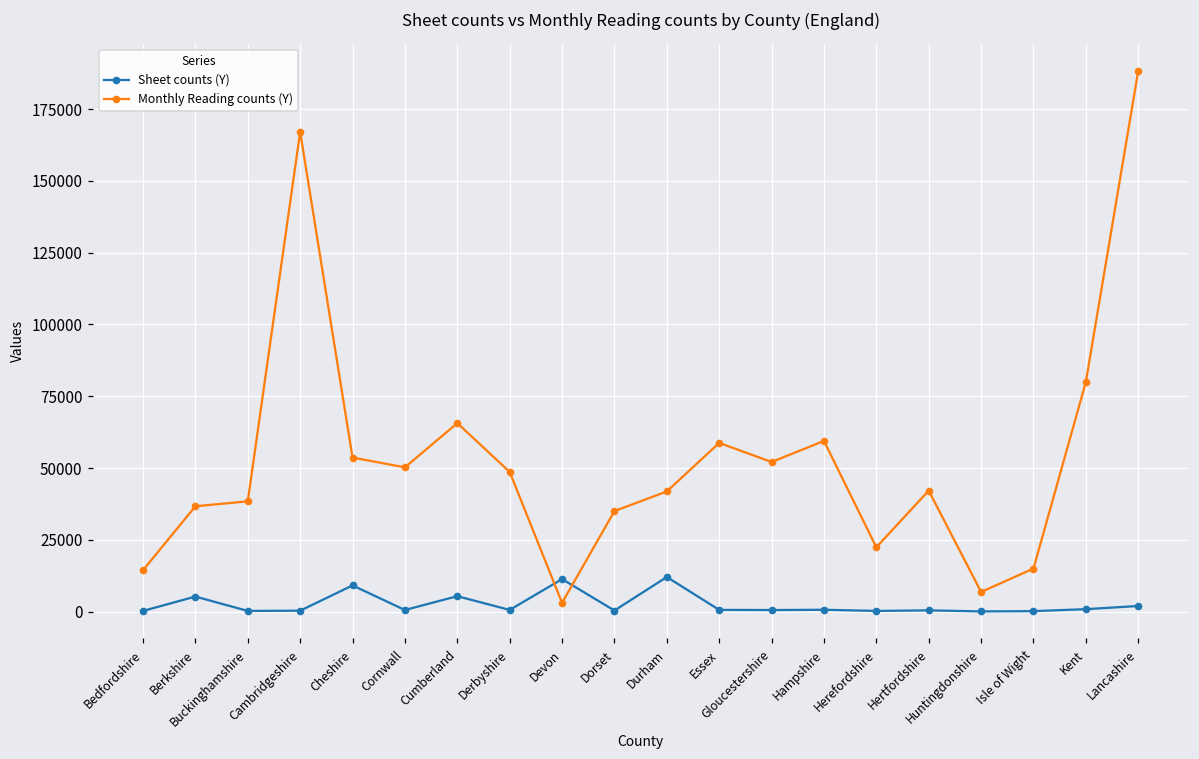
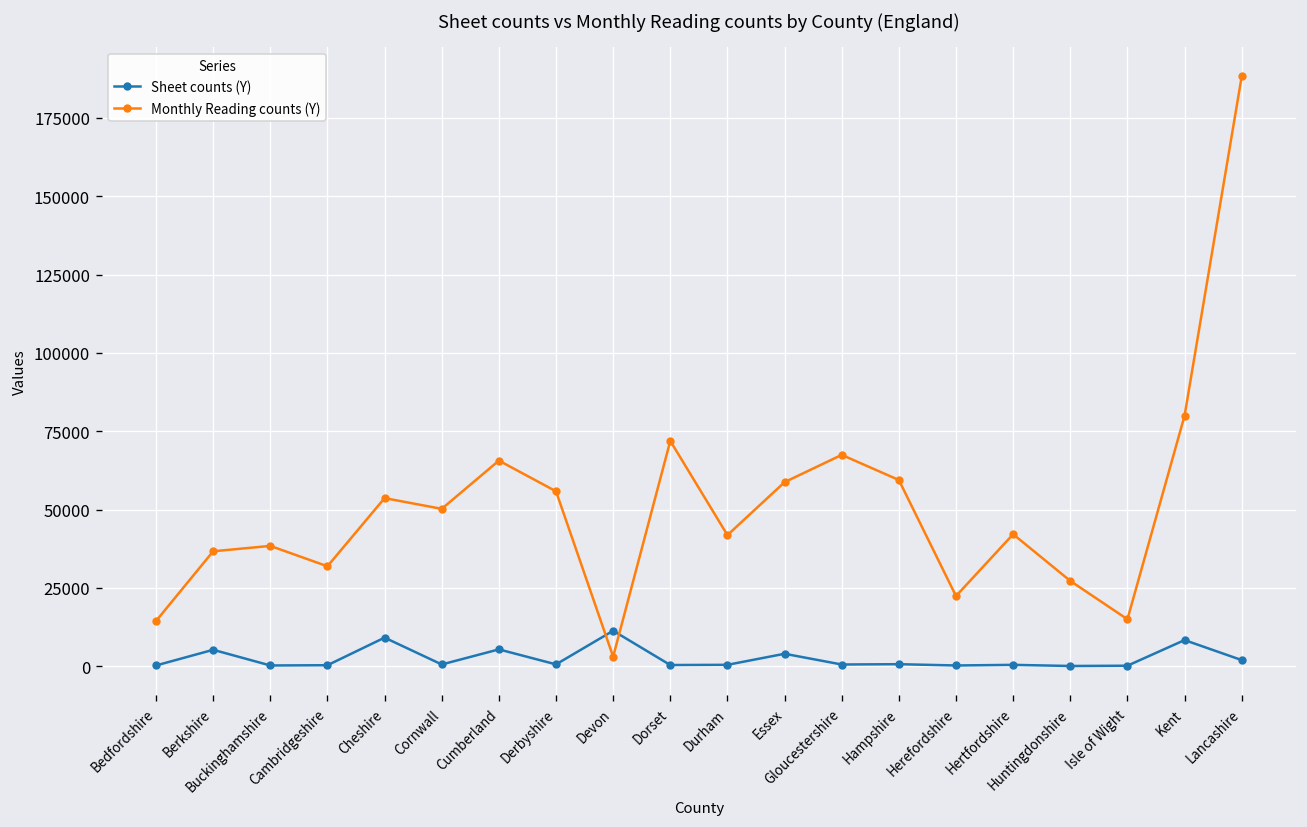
  {
    "Sheet counts (Y)": {
      "Bedfordshire": 0,
      "Berkshire": 5000,
      "Buckinghamshire": 0,
      "Cambridgeshire": 0,
      "Cheshire": 9000,
      "Cornwall": 1000,
      "Cumberland": 5000,
      "Derbyshire": 1000,
      "Devon": 11000,
      "Dorset": 0,
-     "Durham": 12000,
-     "Essex": 1000,
+     "Durham": 0,
+     "Essex": 4000,
      "Gloucestershire": 1000,
      "Hampshire": 1000,
      "Herefordshire": 0,
      "Hertfordshire": 0,
      "Huntingdonshire": 0,
      "Isle of Wight": 0,
-     "Kent": 1000,
+     "Kent": 8000,
      "Lancashire": 2000
    },
    "Monthly Reading counts (Y)": {
      "Bedfordshire": 14000,
      "Berkshire": 37000,
      "Buckinghamshire": 38000,
-     "Cambridgeshire": 167000,
+     "Cambridgeshire": 32000,
      "Cheshire": 54000,
      "Cornwall": 50000,
      "Cumberland": 66000,
-     "Derbyshire": 49000,
+     "Derbyshire": 56000,
      "Devon": 3000,
-     "Dorset": 35000,
+     "Dorset": 72000,
      "Durham": 42000,
      "Essex": 59000,
-     "Gloucestershire": 52000,
+     "Gloucestershire": 67000,
      "Hampshire": 59000,
      "Herefordshire": 22000,
      "Hertfordshire": 42000,
-     "Huntingdonshire": 7000,
+     "Huntingdonshire": 27000,
      "Isle of Wight": 15000,
      "Kent": 80000,
      "Lancashire": 188000
    }
  }
